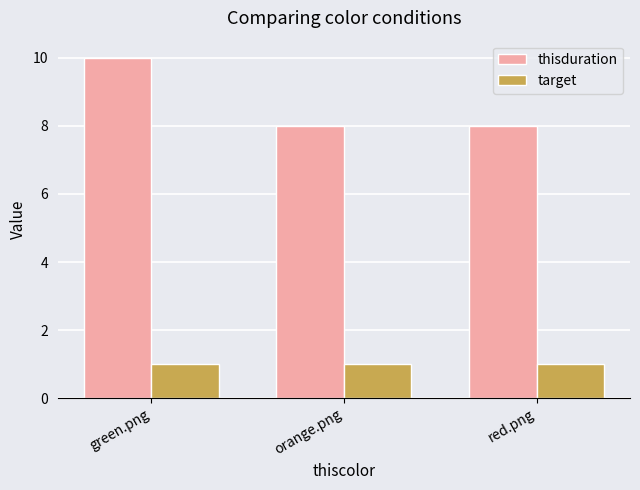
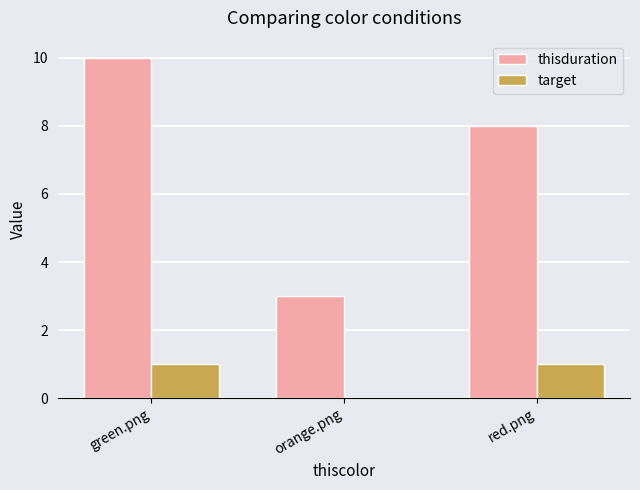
  {
    "thisduration": {
      "green.png": 10,
-     "orange.png": 8,
+     "orange.png": 3,
      "red.png": 8
    },
    "target": {
      "green.png": 1,
-     "orange.png": 1,
+     "orange.png": 0,
      "red.png": 1
    }
  }
